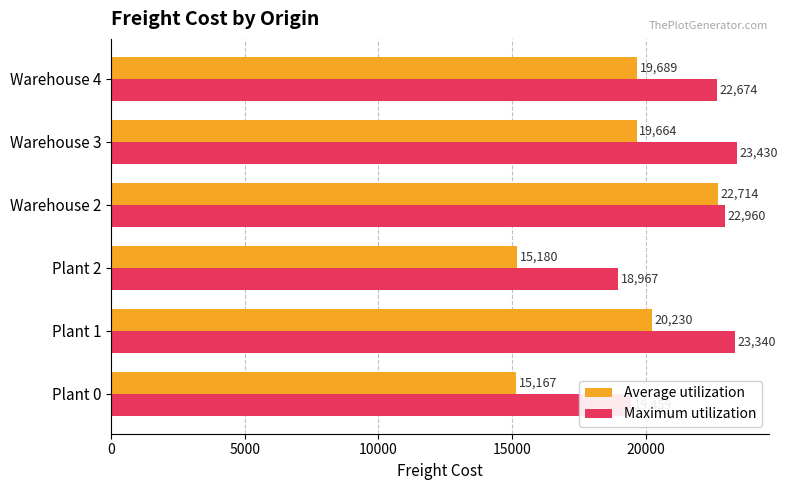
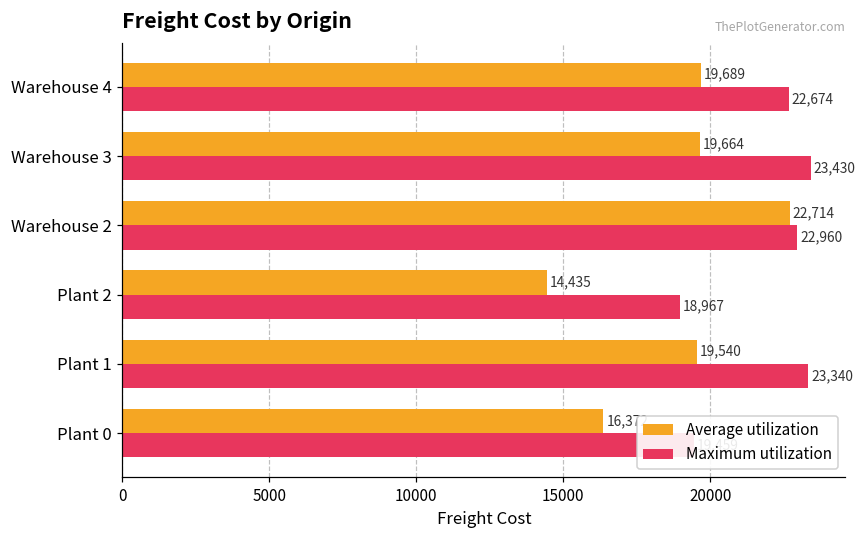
  {
    "Average utilization": {
      "Warehouse 4": "19,689",
      "Warehouse 3": "19,664",
      "Warehouse 2": "22,714",
-     "Plant 2": "15,180",
-     "Plant 1": "20,230",
-     "Plant 0": "15200"
+     "Plant 2": "14,435",
+     "Plant 1": "19,540",
+     "Plant 0": "16400"
    },
    "Maximum utilization": {
      "Warehouse 4": "22,674",
      "Warehouse 3": "23,430",
      "Warehouse 2": "22,960",
      "Plant 2": "18,967",
      "Plant 1": "23,340"
    }
  }
